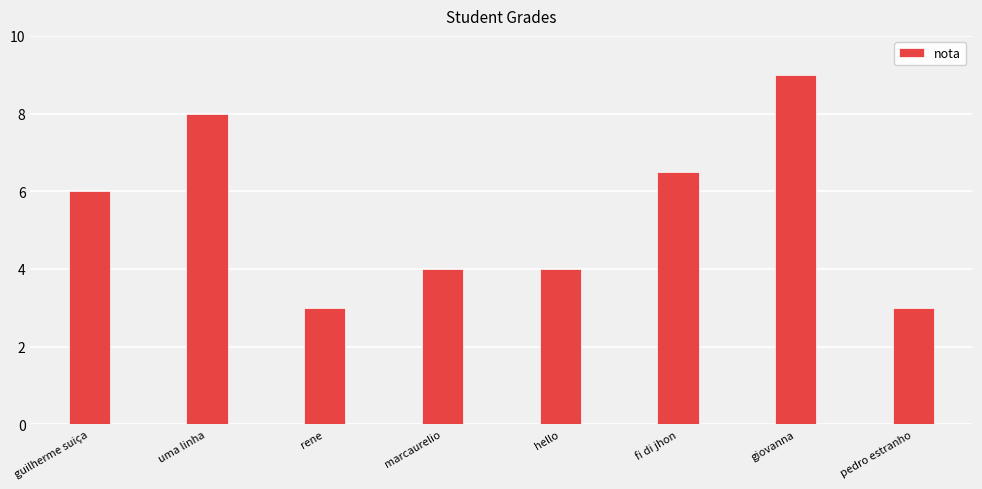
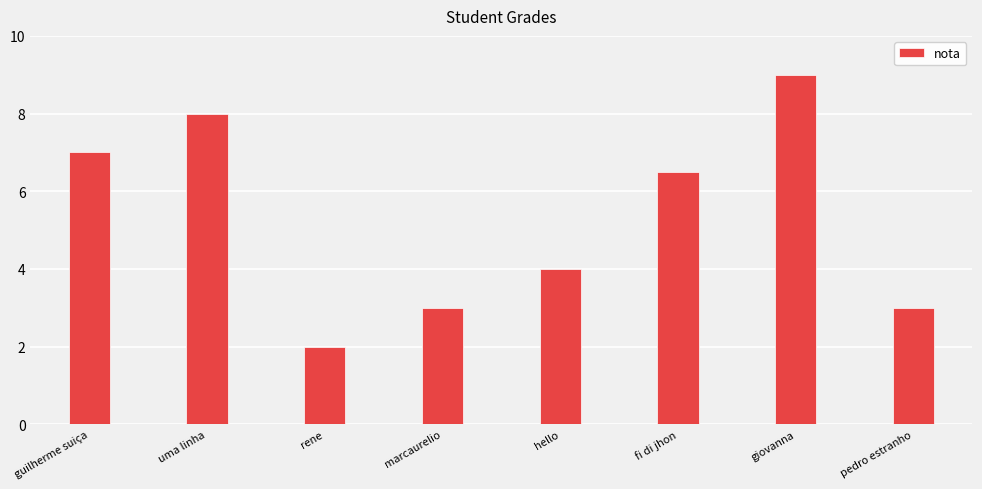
  {
-   "guilherme suiça": 6,
+   "guilherme suiça": 7,
    "uma linha": 8,
-   "rene": 3,
-   "marcaurelio": 4,
+   "rene": 2,
+   "marcaurelio": 3,
    "hello": 4,
    "fi di jhon": 6.5,
    "giovanna": 9,
    "pedro estranho": 3
  }
